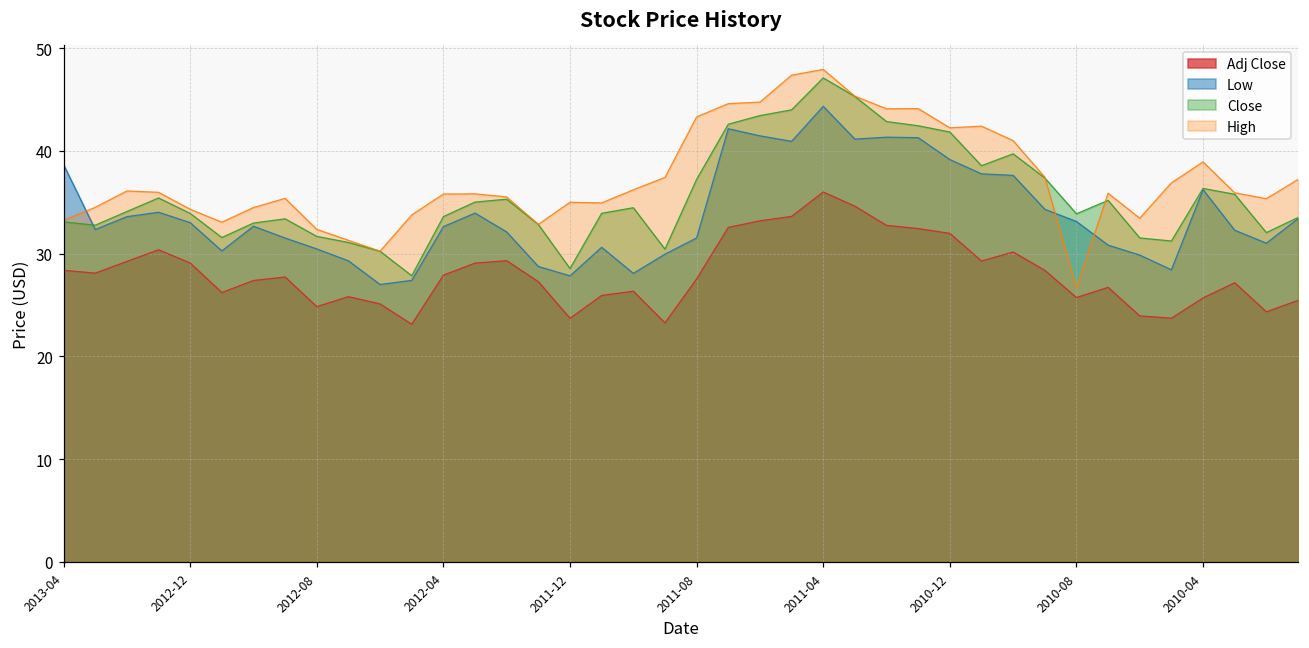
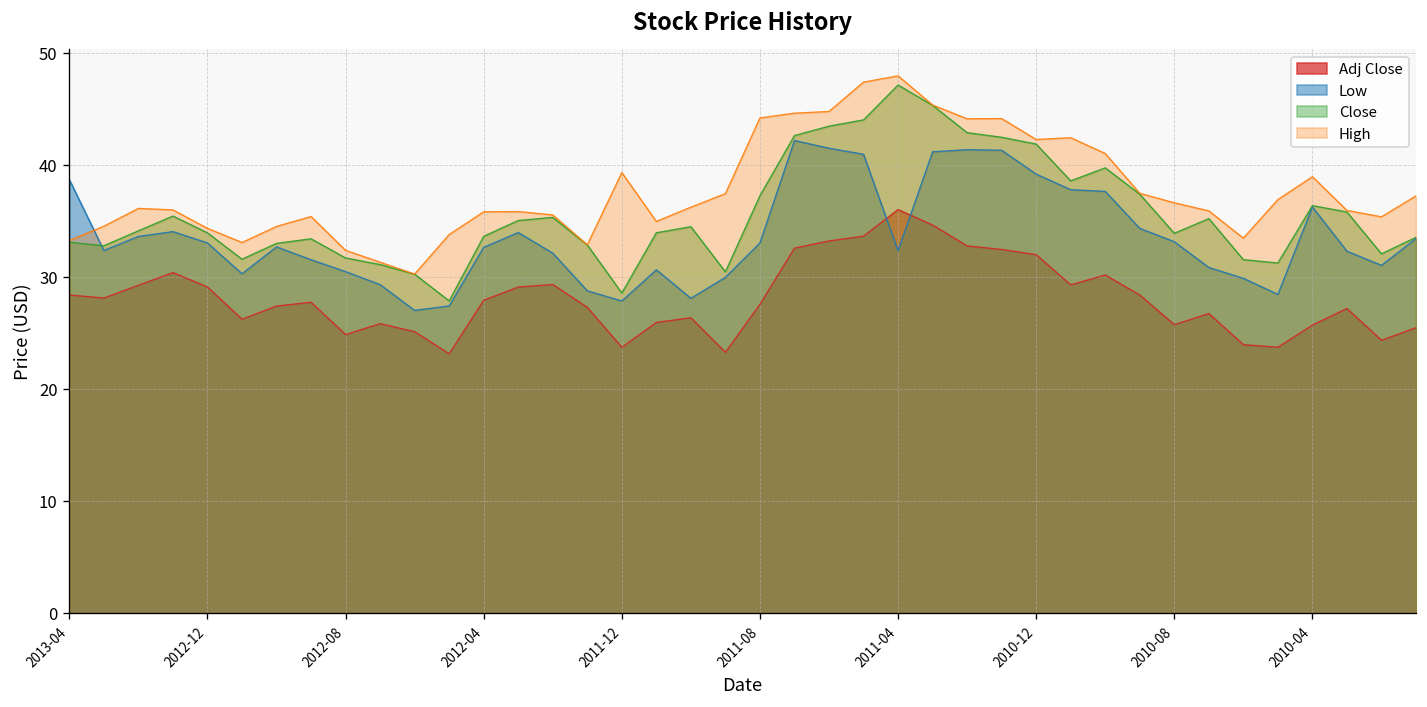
  {
    "Adj Close": {
      "2013-04": 28,
      "2012-12": 29,
      "2012-08": 25,
      "2012-04": 28,
      "2011-12": 24,
      "2011-08": 28,
      "2011-04": 36,
      "2010-12": 32,
      "2010-08": 26,
      "2010-04": 26
    },
    "Low": {
      "2013-04": 39,
      "2012-12": 33,
      "2012-08": 30,
      "2012-04": 33,
      "2011-12": 28,
-     "2011-08": 32,
-     "2011-04": 44,
+     "2011-08": 33,
+     "2011-04": 32,
      "2010-12": 39,
      "2010-08": 33
    },
    "Close": {
      "2012-12": 34,
      "2012-08": 32,
      "2012-04": 34,
      "2011-12": 29,
      "2011-08": 37,
      "2011-04": 47,
      "2010-12": 42,
      "2010-08": 34
    },
    "High": {
      "2012-12": 34,
      "2012-08": 32,
      "2012-04": 36,
-     "2011-12": 35,
-     "2011-08": 43,
+     "2011-12": 39,
+     "2011-08": 44,
      "2011-04": 48,
      "2010-12": 42,
-     "2010-08": 27,
+     "2010-08": 37,
      "2010-04": 39
    }
  }
